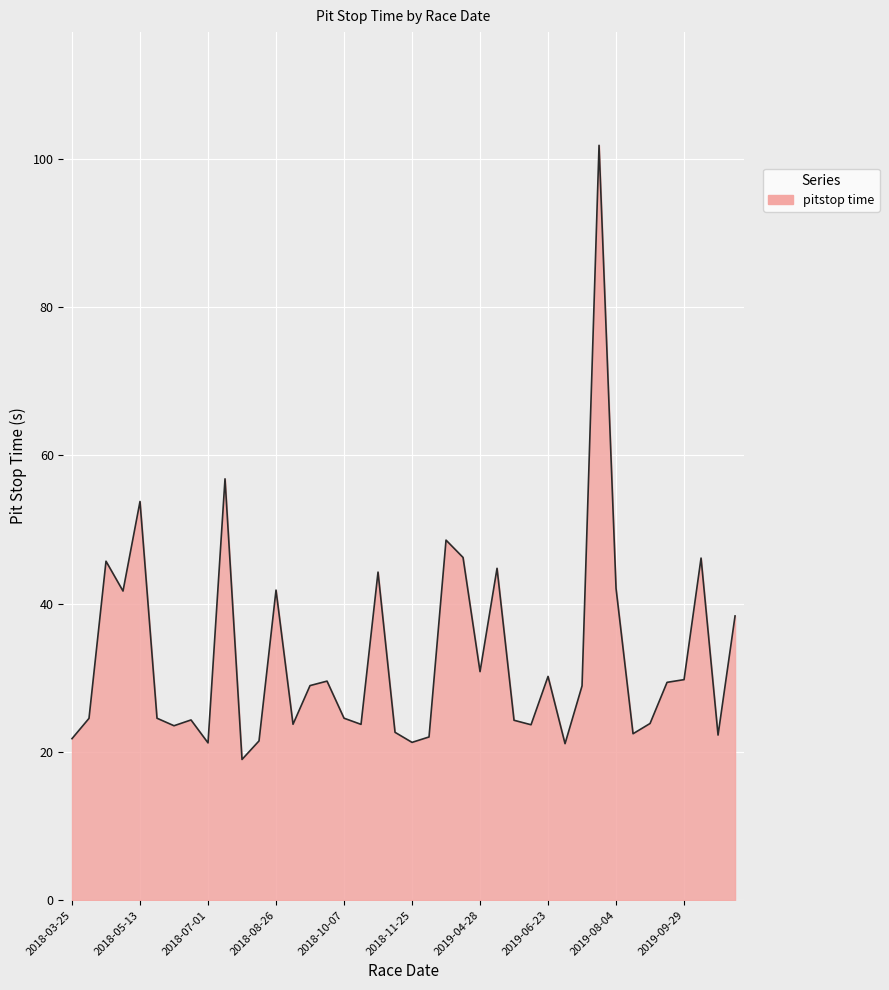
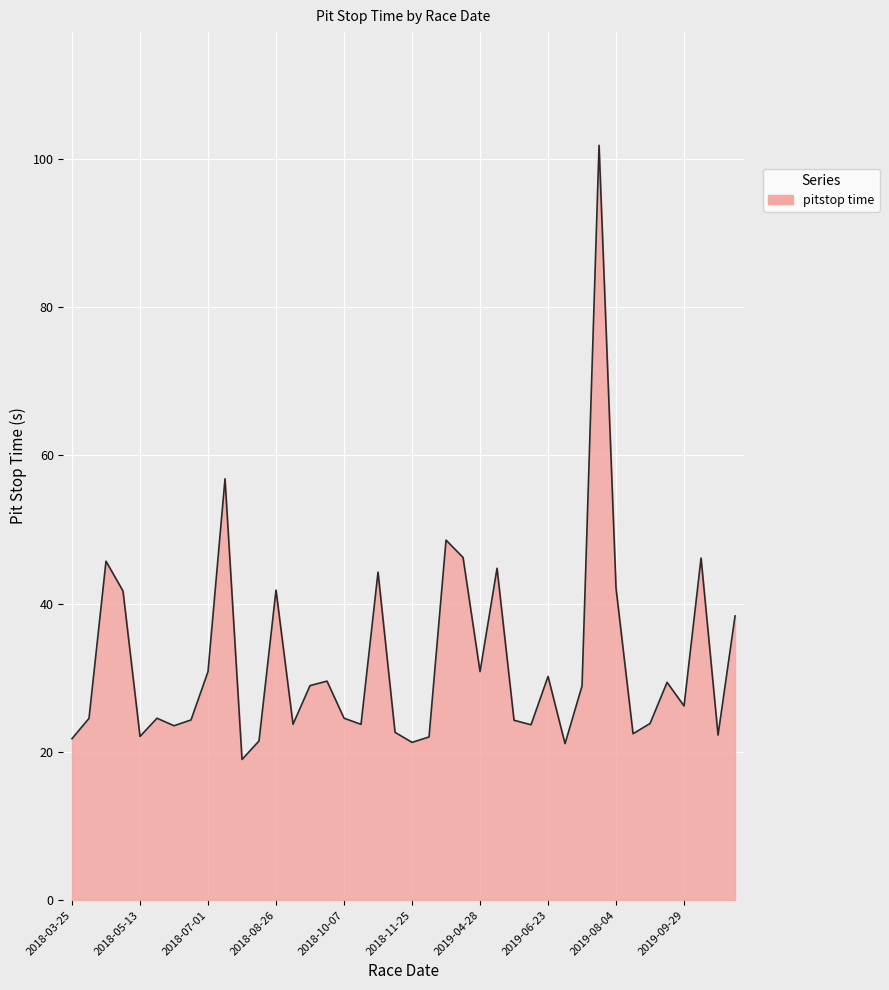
  {
    "2018-03-25": 22,
-   "2018-05-13": 54,
-   "2018-07-01": 21,
+   "2018-05-13": 22,
+   "2018-07-01": 31,
    "2018-08-26": 42,
    "2018-10-07": 25,
    "2018-11-25": 21,
    "2019-04-28": 31,
    "2019-06-23": 30,
    "2019-08-04": 42,
-   "2019-09-29": 30
+   "2019-09-29": 26
  }
